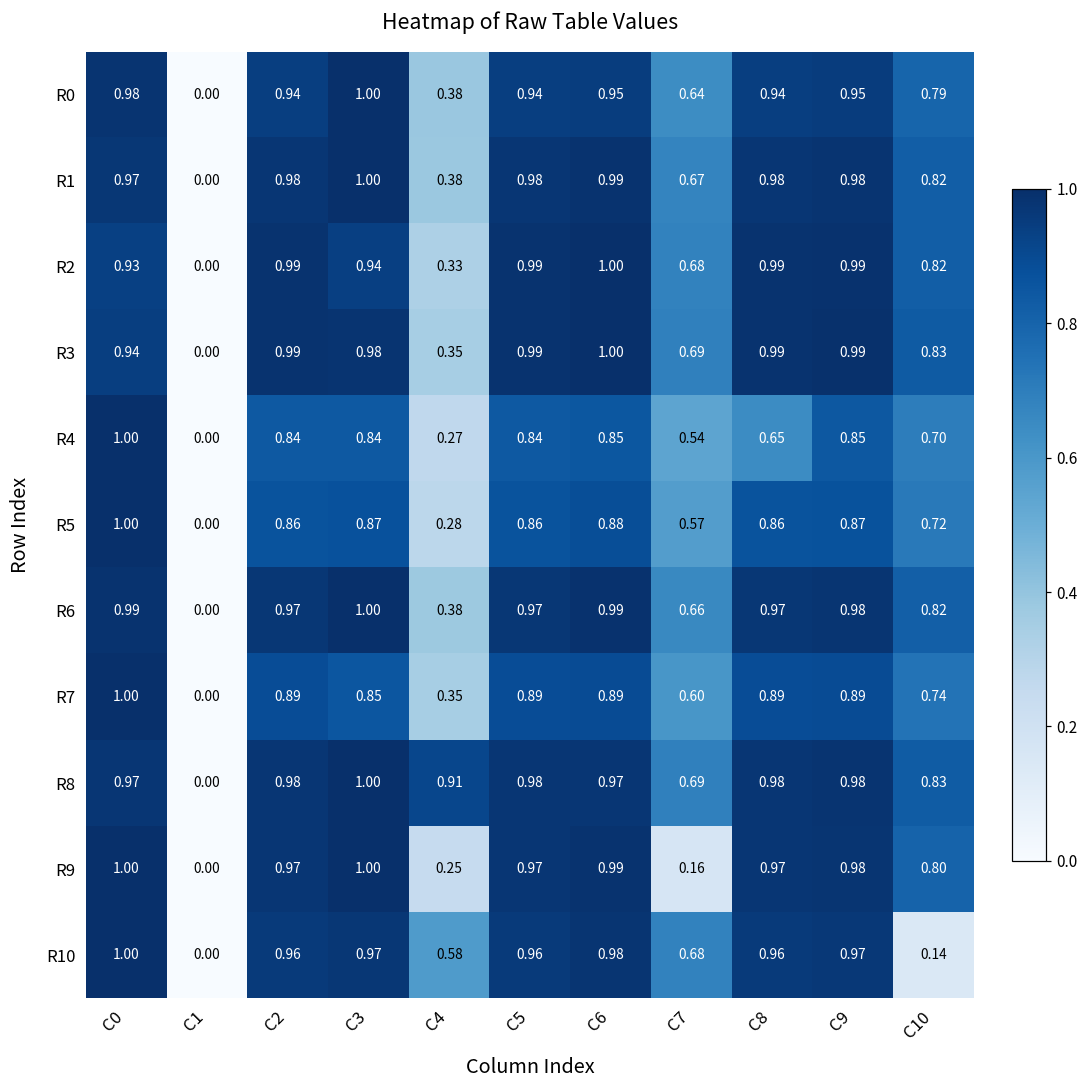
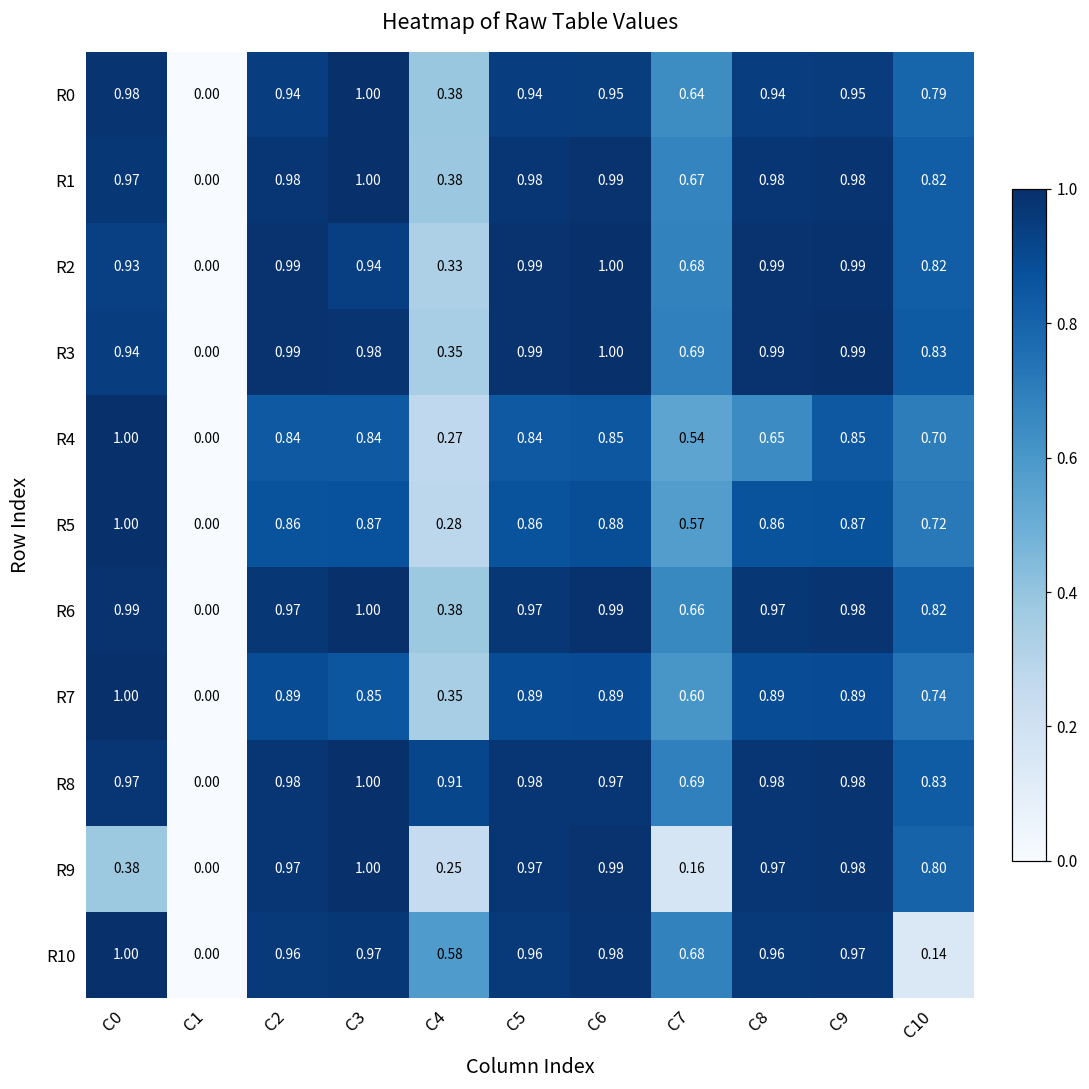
  {
    "R0": {
      "C0": 0.98,
      "C1": 0.00,
      "C2": 0.94,
      "C3": 1.00,
      "C4": 0.38,
      "C5": 0.94,
      "C6": 0.95,
      "C7": 0.64,
      "C8": 0.94,
      "C9": 0.95,
      "C10": 0.79
    },
    "R1": {
      "C0": 0.97,
      "C1": 0.00,
      "C2": 0.98,
      "C3": 1.00,
      "C4": 0.38,
      "C5": 0.98,
      "C6": 0.99,
      "C7": 0.67,
      "C8": 0.98,
      "C9": 0.98,
      "C10": 0.82
    },
    "R2": {
      "C0": 0.93,
      "C1": 0.00,
      "C2": 0.99,
      "C3": 0.94,
      "C4": 0.33,
      "C5": 0.99,
      "C6": 1.00,
      "C7": 0.68,
      "C8": 0.99,
      "C9": 0.99,
      "C10": 0.82
    },
    "R3": {
      "C0": 0.94,
      "C1": 0.00,
      "C2": 0.99,
      "C3": 0.98,
      "C4": 0.35,
      "C5": 0.99,
      "C6": 1.00,
      "C7": 0.69,
      "C8": 0.99,
      "C9": 0.99,
      "C10": 0.83
    },
    "R4": {
      "C0": 1.00,
      "C1": 0.00,
      "C2": 0.84,
      "C3": 0.84,
      "C4": 0.27,
      "C5": 0.84,
      "C6": 0.85,
      "C7": 0.54,
      "C8": 0.65,
      "C9": 0.85,
      "C10": 0.70
    },
    "R5": {
      "C0": 1.00,
      "C1": 0.00,
      "C2": 0.86,
      "C3": 0.87,
      "C4": 0.28,
      "C5": 0.86,
      "C6": 0.88,
      "C7": 0.57,
      "C8": 0.86,
      "C9": 0.87,
      "C10": 0.72
    },
    "R6": {
      "C0": 0.99,
      "C1": 0.00,
      "C2": 0.97,
      "C3": 1.00,
      "C4": 0.38,
      "C5": 0.97,
      "C6": 0.99,
      "C7": 0.66,
      "C8": 0.97,
      "C9": 0.98,
      "C10": 0.82
    },
    "R7": {
      "C0": 1.00,
      "C1": 0.00,
      "C2": 0.89,
      "C3": 0.85,
      "C4": 0.35,
      "C5": 0.89,
      "C6": 0.89,
      "C7": 0.60,
      "C8": 0.89,
      "C9": 0.89,
      "C10": 0.74
    },
    "R8": {
      "C0": 0.97,
      "C1": 0.00,
      "C2": 0.98,
      "C3": 1.00,
      "C4": 0.91,
      "C5": 0.98,
      "C6": 0.97,
      "C7": 0.69,
      "C8": 0.98,
      "C9": 0.98,
      "C10": 0.83
    },
    "R9": {
-     "C0": 1.00,
+     "C0": 0.38,
      "C1": 0.00,
      "C2": 0.97,
      "C3": 1.00,
      "C4": 0.25,
      "C5": 0.97,
      "C6": 0.99,
      "C7": 0.16,
      "C8": 0.97,
      "C9": 0.98,
      "C10": 0.80
    },
    "R10": {
      "C0": 1.00,
      "C1": 0.00,
      "C2": 0.96,
      "C3": 0.97,
      "C4": 0.58,
      "C5": 0.96,
      "C6": 0.98,
      "C7": 0.68,
      "C8": 0.96,
      "C9": 0.97,
      "C10": 0.14
    }
  }
